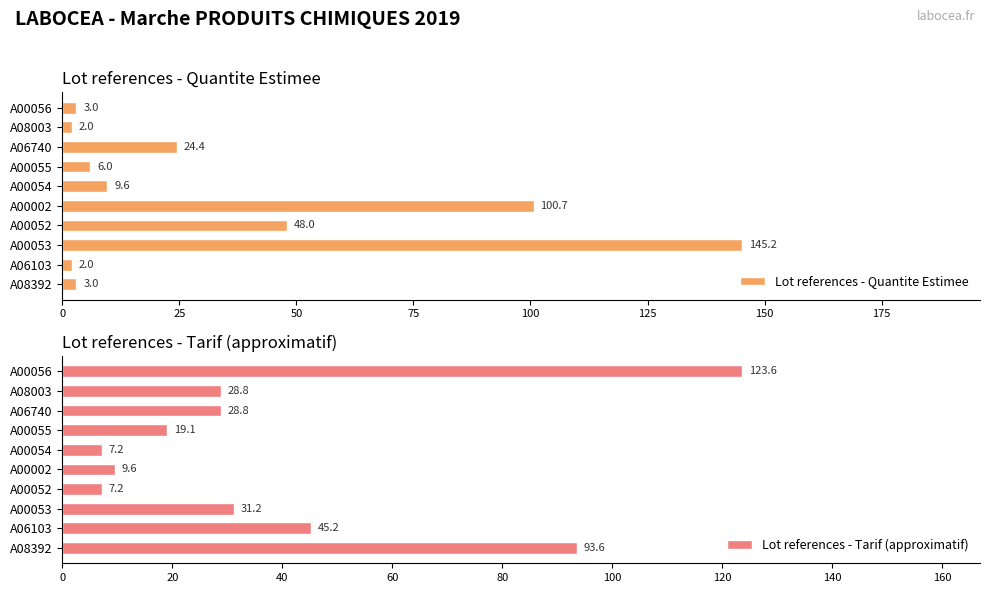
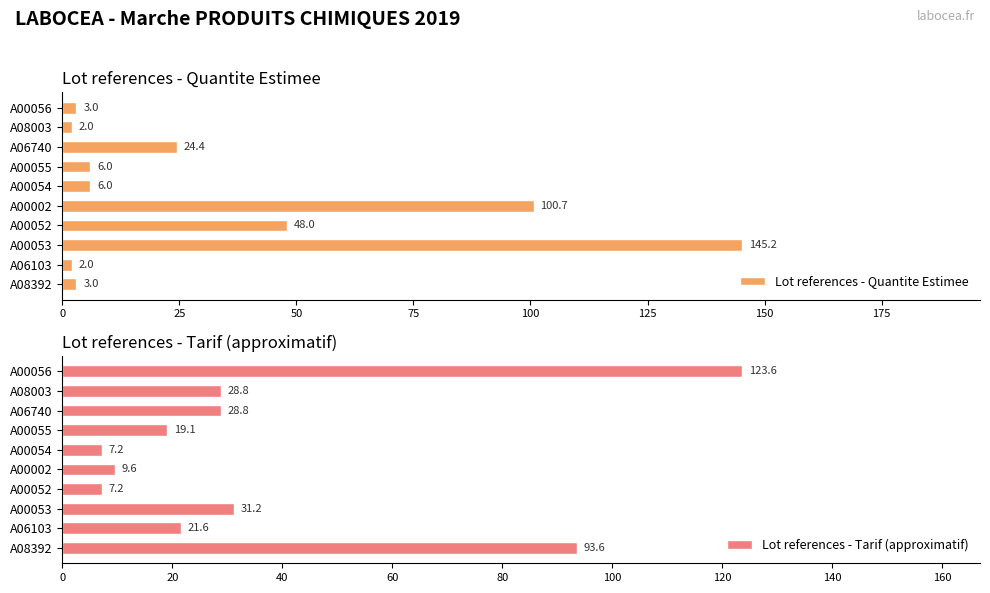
  {
    "Lot references - Quantite Estimee": {
      "A00056": 3.0,
      "A08003": 2.0,
      "A06740": 24.4,
      "A00055": 6.0,
-     "A00054": 9.6,
+     "A00054": 6.0,
      "A00002": 100.7,
      "A00052": 48.0,
      "A00053": 145.2,
      "A06103": 2.0,
      "A08392": 3.0
    },
    "Lot references - Tarif (approximatif)": {
      "A00056": 123.6,
      "A08003": 28.8,
      "A06740": 28.8,
      "A00055": 19.1,
      "A00054": 7.2,
      "A00002": 9.6,
      "A00052": 7.2,
      "A00053": 31.2,
-     "A06103": 45.2,
+     "A06103": 21.6,
      "A08392": 93.6
    }
  }
